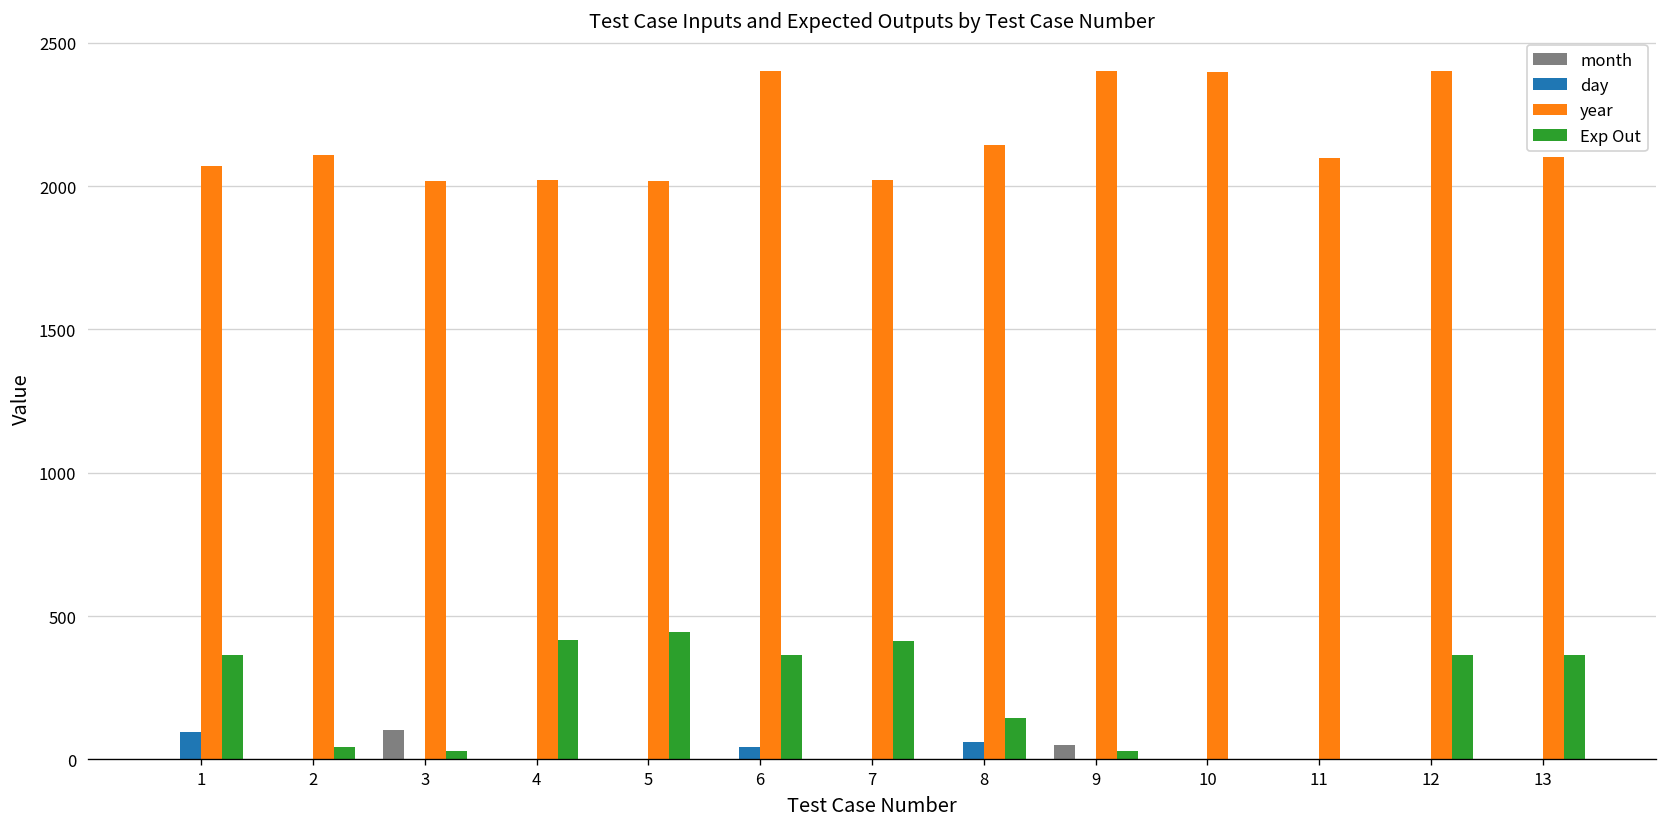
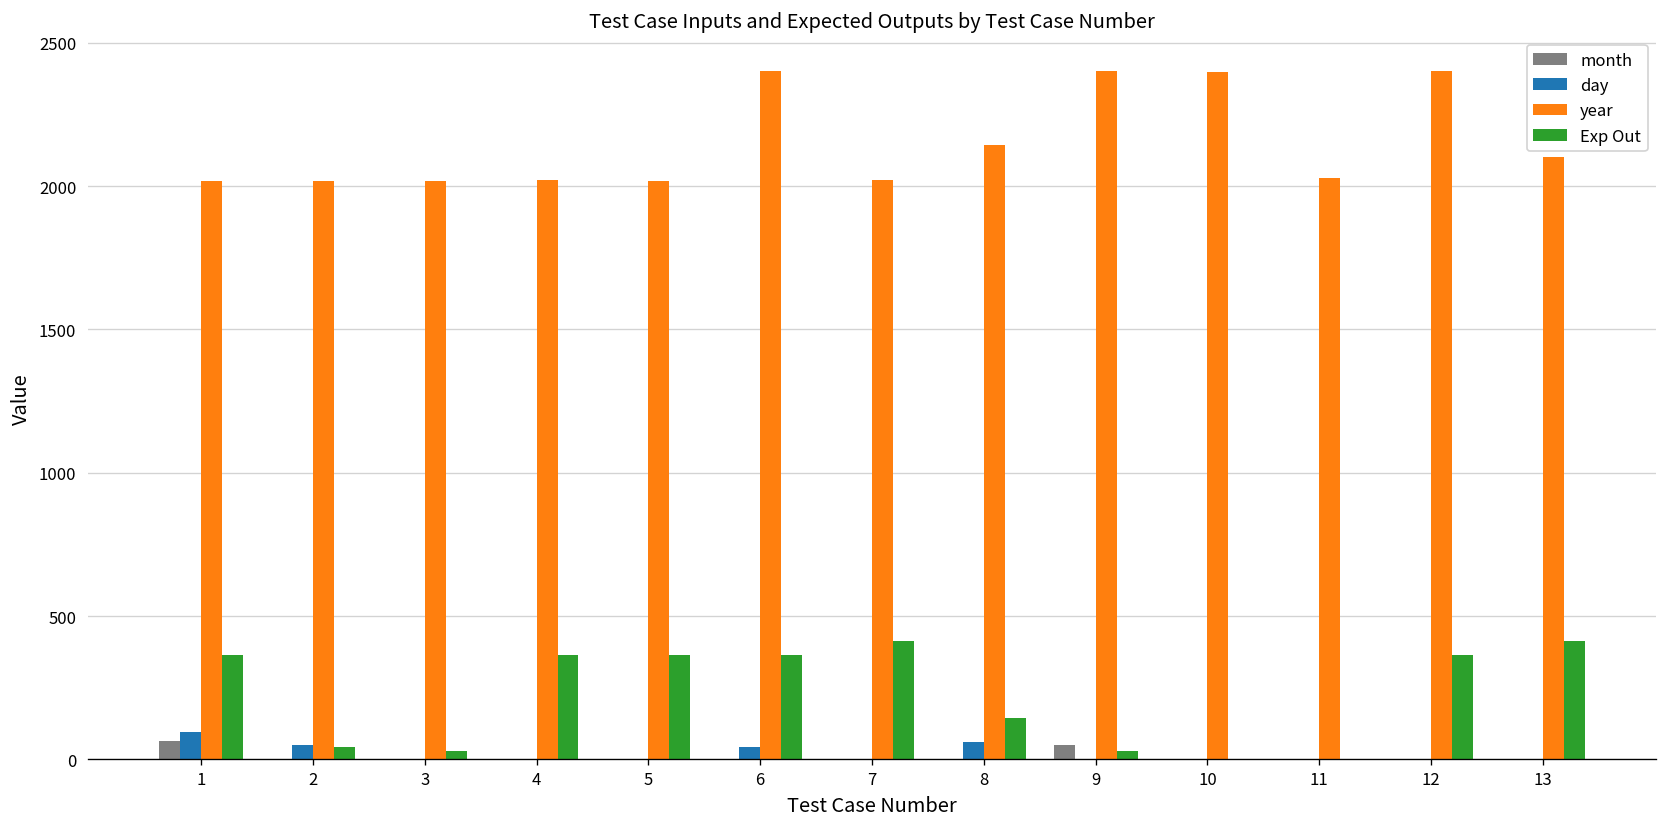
  {
    "month": {
-     "1": 0,
-     "3": 100,
+     "1": 60,
+     "3": 0,
      "9": 50
    },
    "day": {
      "1": 100,
-     "2": 0,
+     "2": 50,
      "6": 50,
      "8": 60
    },
    "year": {
-     "1": 2070,
-     "2": 2110,
+     "1": 2020,
+     "2": 2020,
      "3": 2020,
      "4": 2020,
      "5": 2020,
      "6": 2400,
      "7": 2020,
      "8": 2140,
      "9": 2400,
      "10": 2400,
-     "11": 2100,
+     "11": 2030,
      "12": 2400,
      "13": 2100
    },
    "Exp Out": {
      "1": 370,
      "2": 40,
      "3": 30,
-     "4": 420,
-     "5": 450,
+     "4": 370,
+     "5": 370,
      "6": 370,
      "7": 410,
      "8": 150,
      "9": 30,
      "12": 370,
-     "13": 370
+     "13": 410
    }
  }
